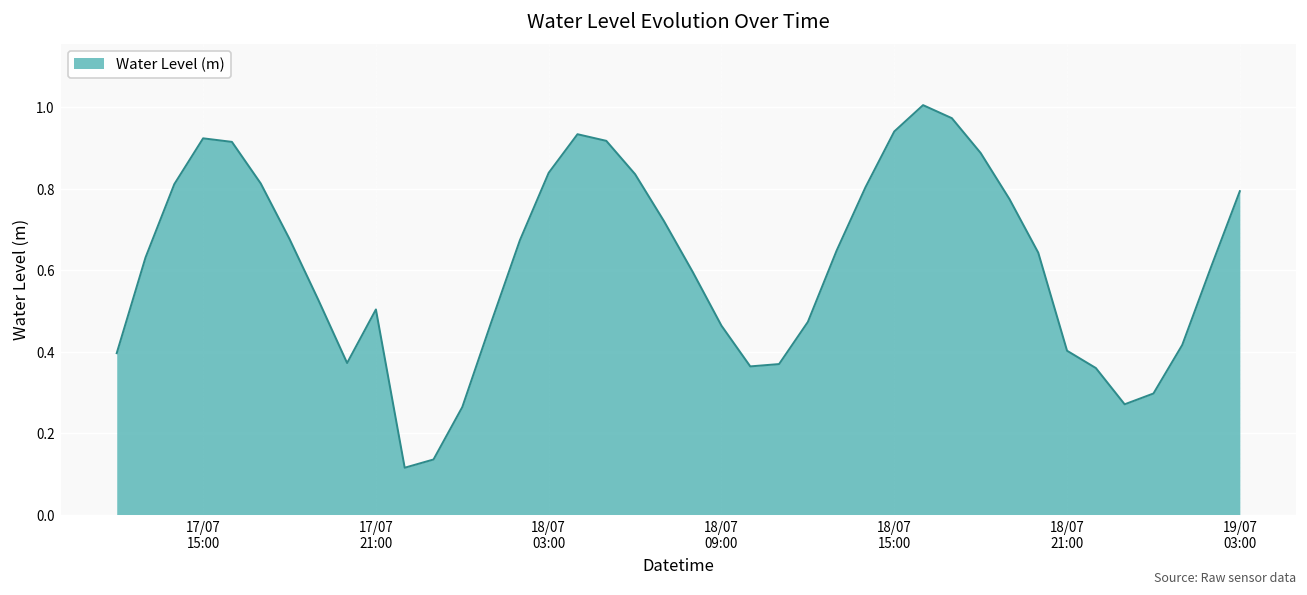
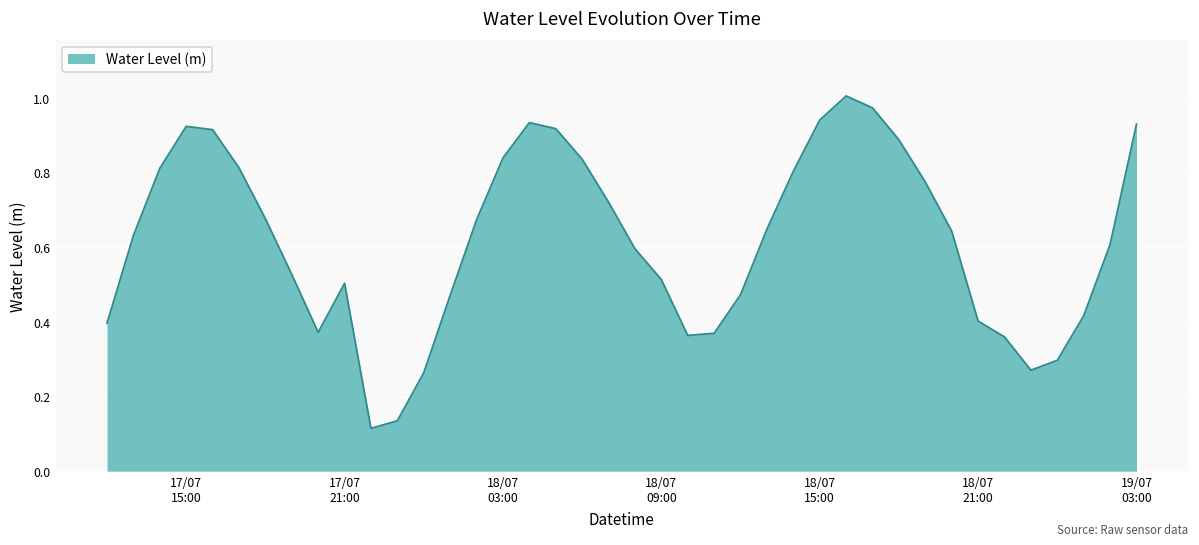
  {
    "17/07 15:00": 0.92,
    "17/07 21:00": 0.50,
    "18/07 03:00": 0.84,
-   "18/07 09:00": 0.46,
+   "18/07 09:00": 0.51,
    "18/07 15:00": 0.94,
    "18/07 21:00": 0.40,
-   "19/07 03:00": 0.79
+   "19/07 03:00": 0.93
  }
